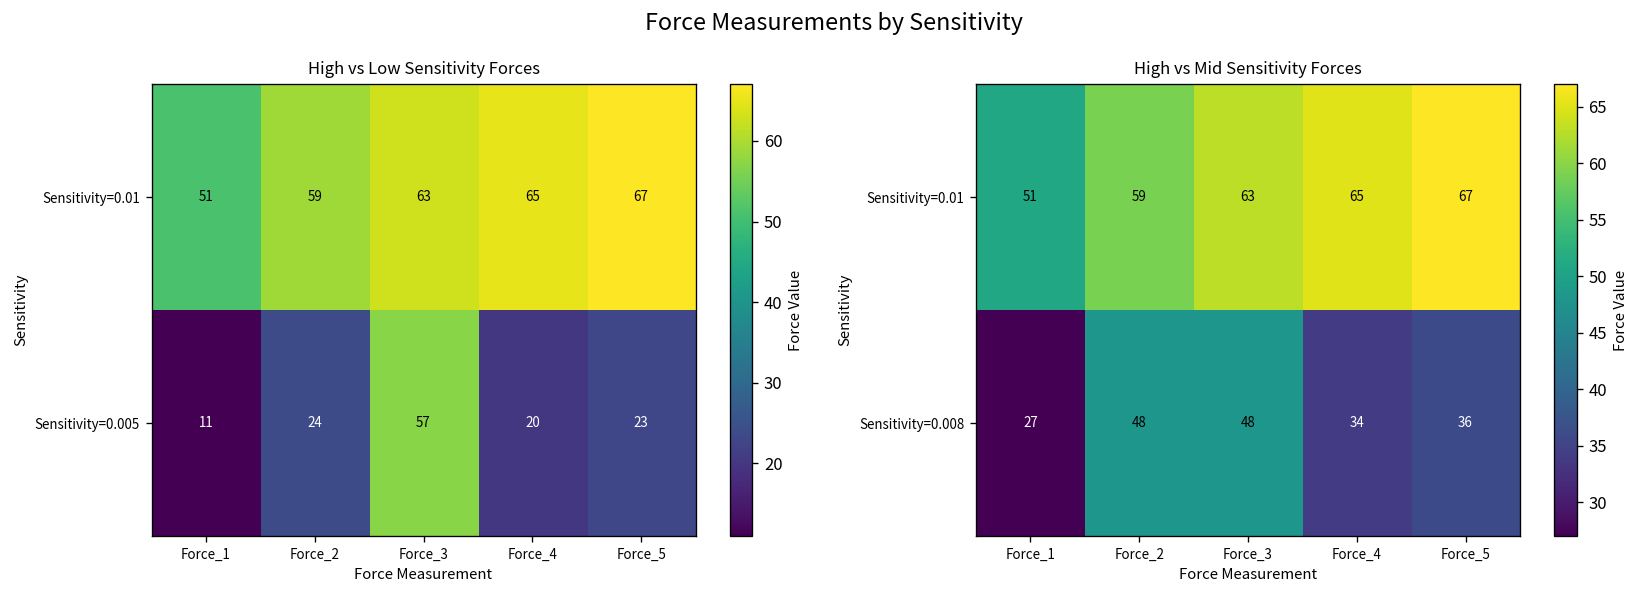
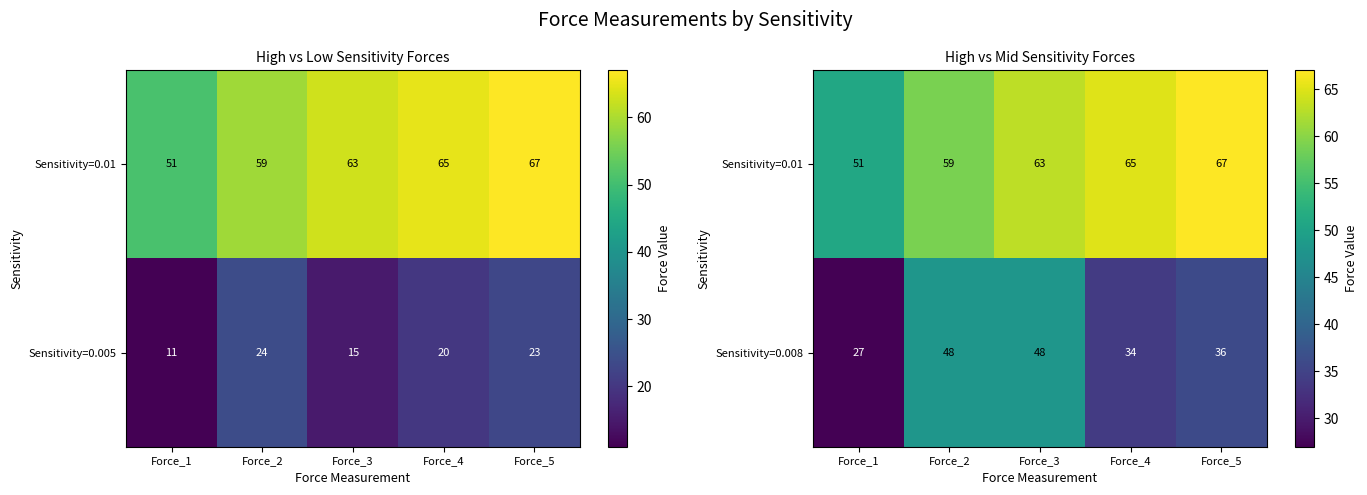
  {
    "High vs Low Sensitivity Forces": {
      "Sensitivity=0.01": {
        "Force_1": 51,
        "Force_2": 59,
        "Force_3": 63,
        "Force_4": 65,
        "Force_5": 67
      },
      "Sensitivity=0.005": {
        "Force_1": 11,
        "Force_2": 24,
-       "Force_3": 57,
+       "Force_3": 15,
        "Force_4": 20,
        "Force_5": 23
      }
    },
    "High vs Mid Sensitivity Forces": {
      "Sensitivity=0.01": {
        "Force_1": 51,
        "Force_2": 59,
        "Force_3": 63,
        "Force_4": 65,
        "Force_5": 67
      },
      "Sensitivity=0.008": {
        "Force_1": 27,
        "Force_2": 48,
        "Force_3": 48,
        "Force_4": 34,
        "Force_5": 36
      }
    }
  }
